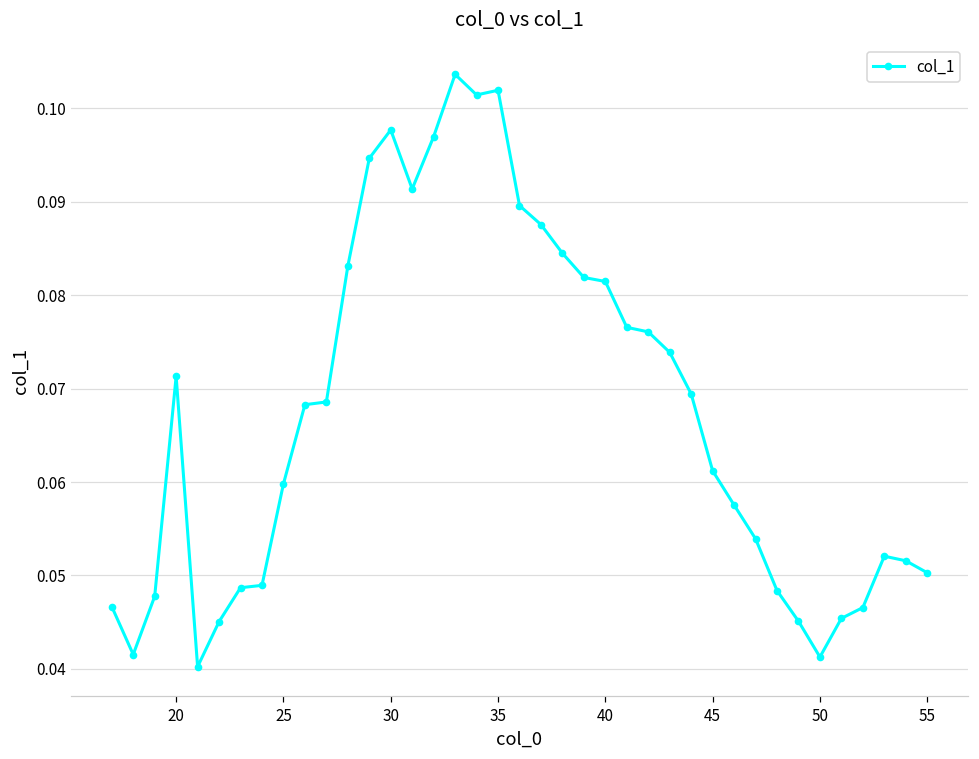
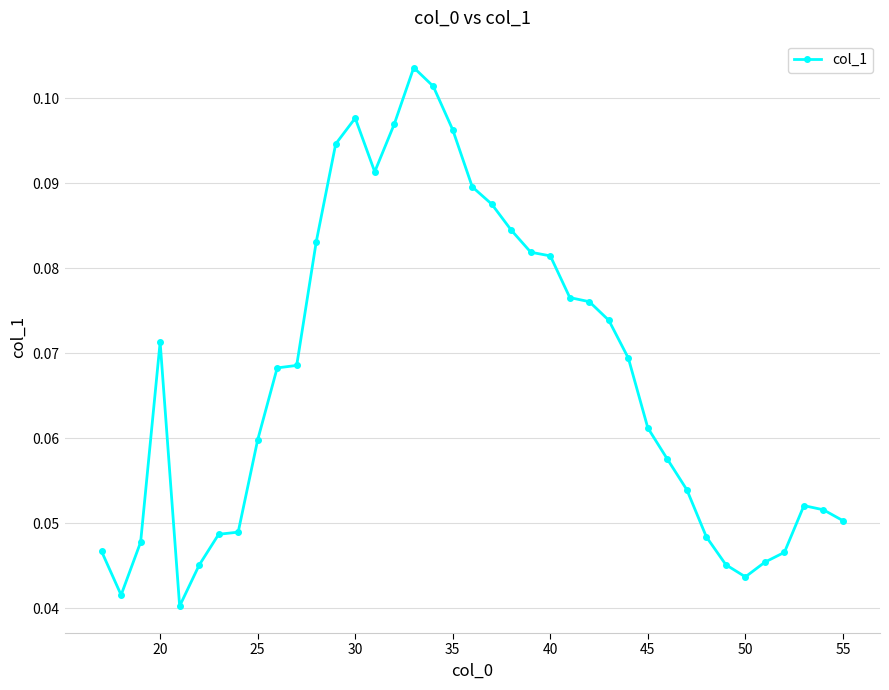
  {
    "20": 0.071,
    "25": 0.060,
    "30": 0.098,
-   "35": 0.102,
+   "35": 0.096,
    "40": 0.081,
    "45": 0.061,
-   "50": 0.041,
+   "50": 0.044,
    "55": 0.050
  }
